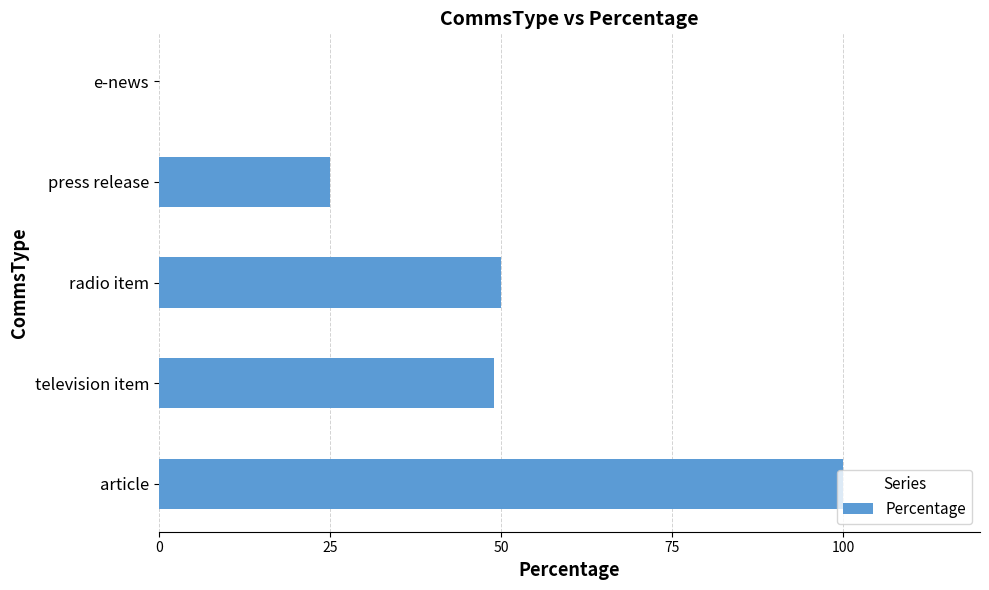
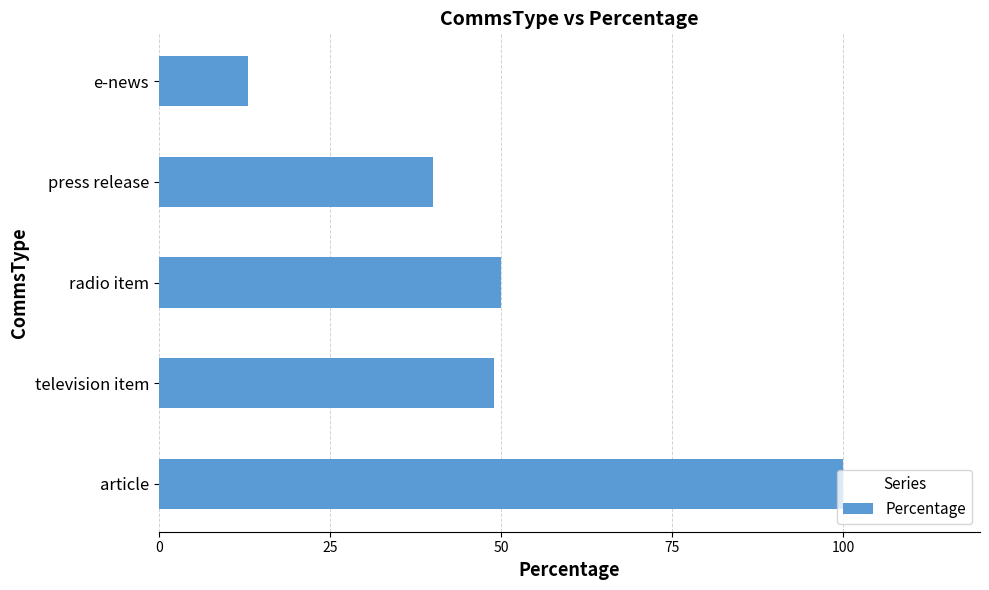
  {
-   "e-news": 0,
-   "press release": 25,
+   "e-news": 13,
+   "press release": 40,
    "radio item": 50,
    "television item": 49
  }
